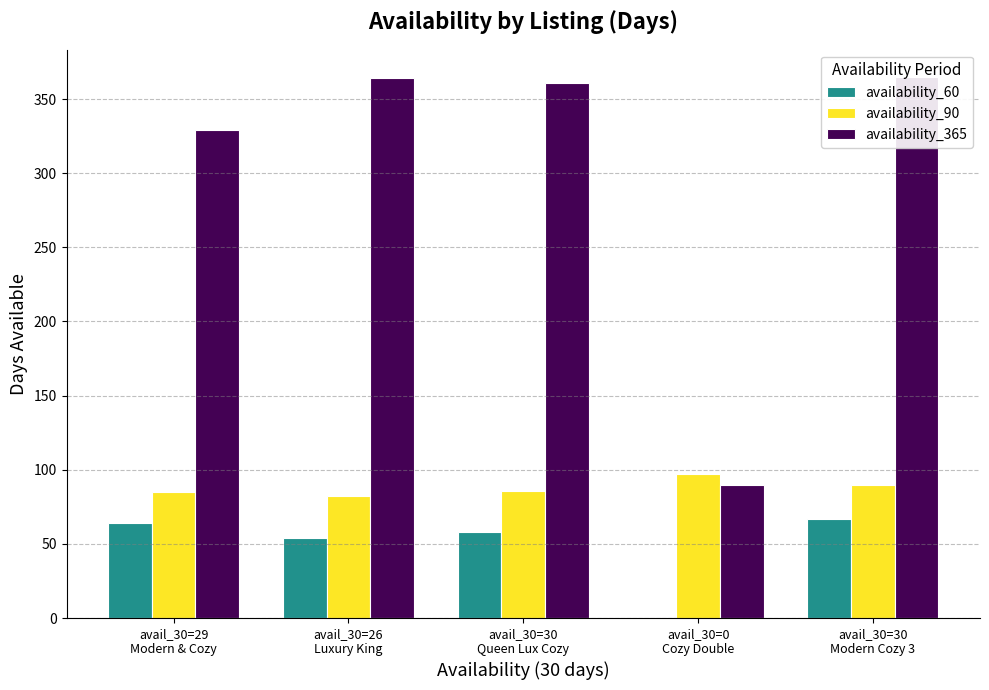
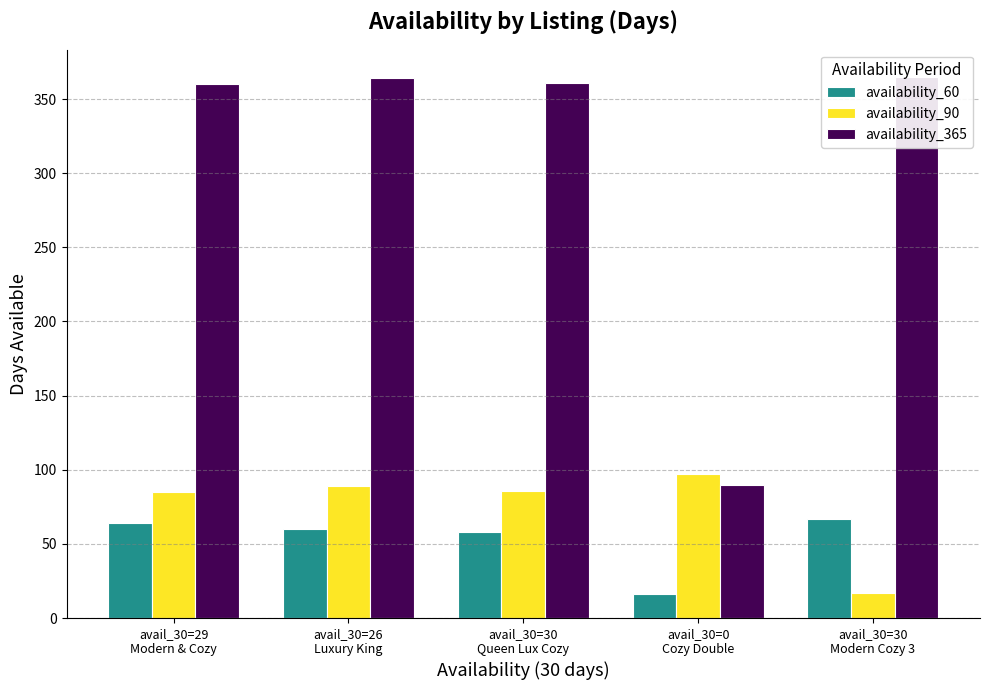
  {
    "availability_60": {
      "avail_30=29 Modern & Cozy": 64,
-     "avail_30=26 Luxury King": 54,
+     "avail_30=26 Luxury King": 60,
      "avail_30=30 Queen Lux Cozy": 58,
-     "avail_30=0 Cozy Double": 0,
+     "avail_30=0 Cozy Double": 16,
      "avail_30=30 Modern Cozy 3": 67
    },
    "availability_90": {
      "avail_30=29 Modern & Cozy": 85,
-     "avail_30=26 Luxury King": 82,
+     "avail_30=26 Luxury King": 89,
      "avail_30=30 Queen Lux Cozy": 86,
      "avail_30=0 Cozy Double": 97,
-     "avail_30=30 Modern Cozy 3": 90
+     "avail_30=30 Modern Cozy 3": 17
    },
    "availability_365": {
-     "avail_30=29 Modern & Cozy": 329,
+     "avail_30=29 Modern & Cozy": 360,
      "avail_30=26 Luxury King": 364,
      "avail_30=30 Queen Lux Cozy": 361,
      "avail_30=0 Cozy Double": 90
    }
  }
